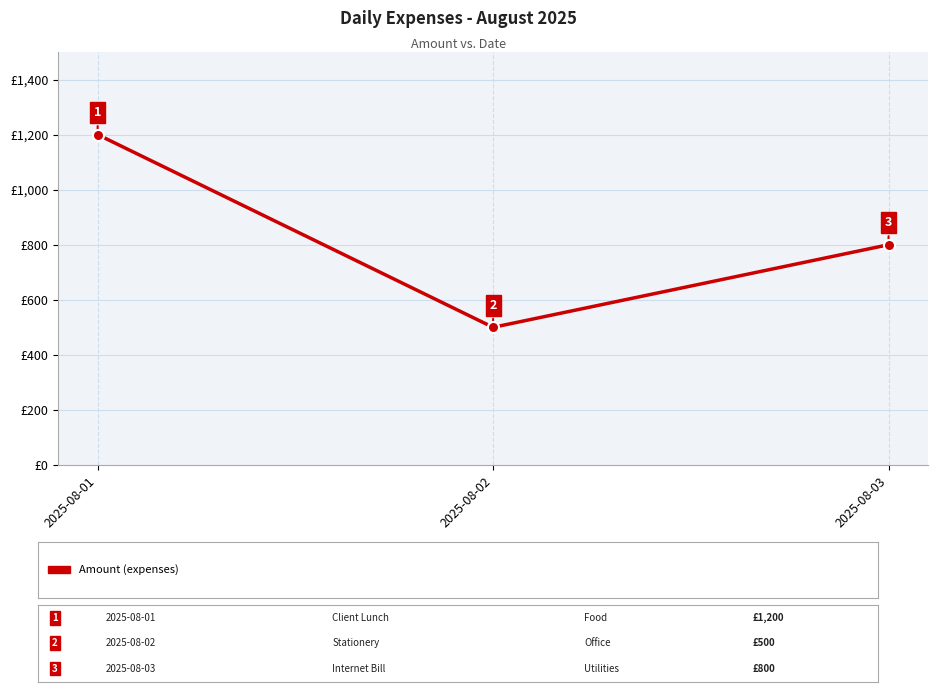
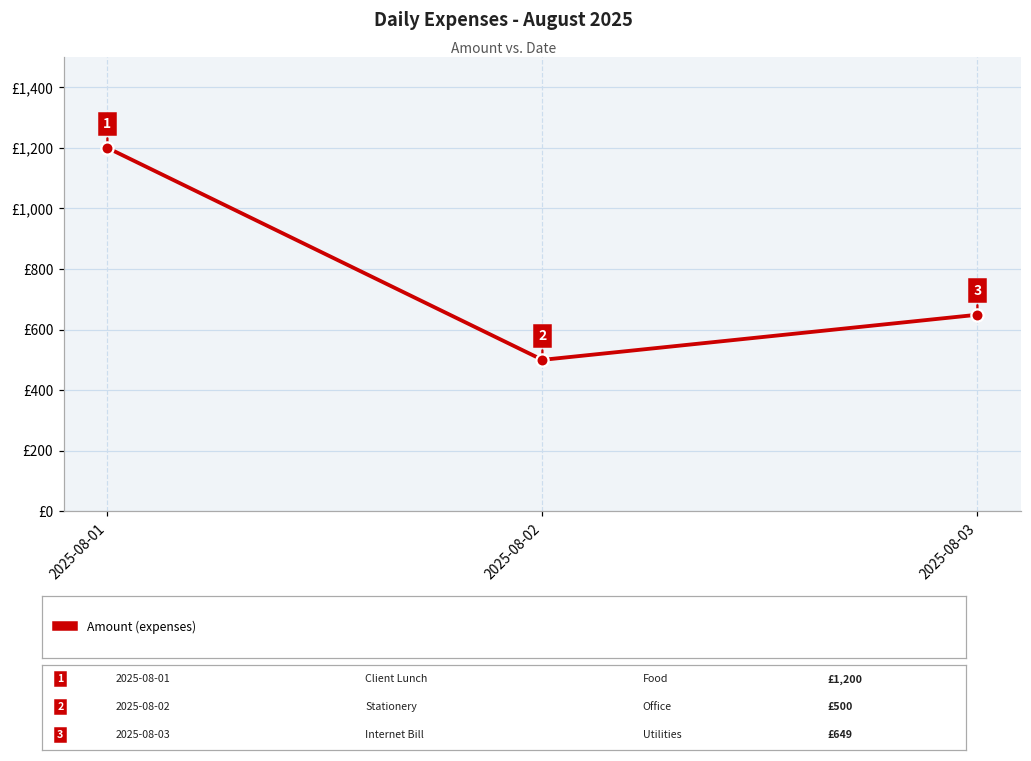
  {
-   "2025-08-03": "£800"
+   "2025-08-03": "£649"
  }
